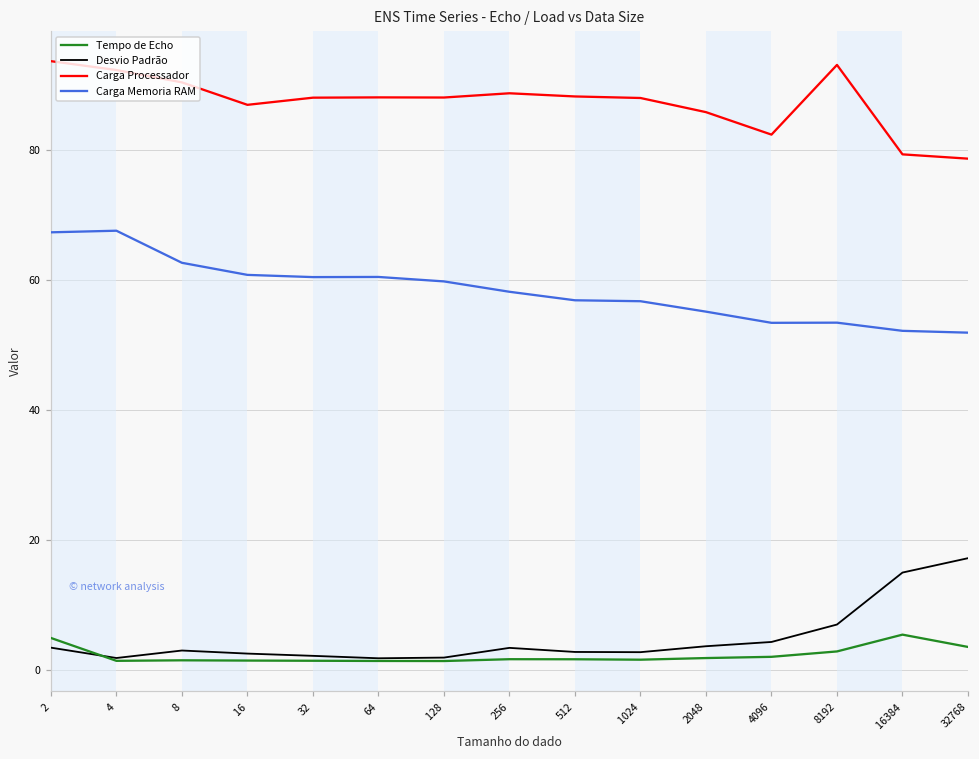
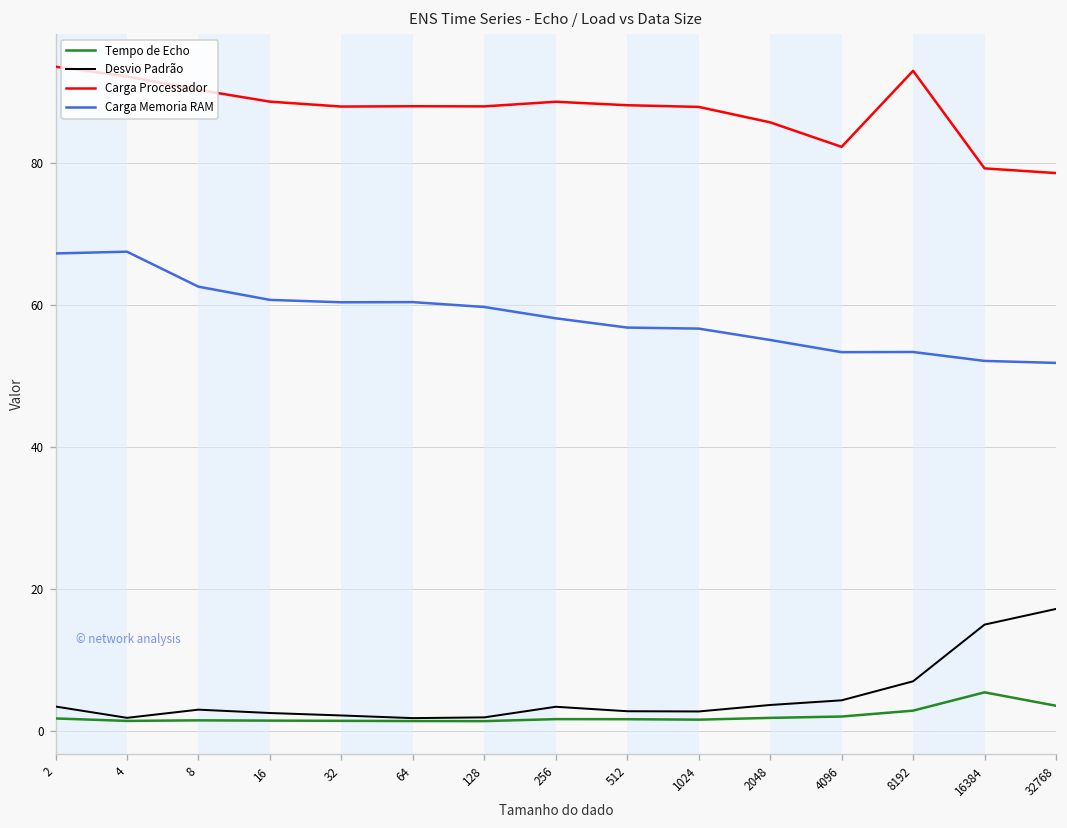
  {
    "Tempo de Echo": {
-     "2": 5,
+     "2": 2,
      "4": 1,
      "8": 2,
      "16": 1,
      "32": 1,
      "128": 1,
      "256": 2,
      "512": 2,
      "1024": 2,
      "2048": 2,
      "4096": 2,
      "8192": 3,
      "16384": 5,
      "32768": 4
    },
    "Desvio Padrão": {
      "2": 3,
      "4": 2,
      "8": 3,
      "16": 3,
      "32": 2,
      "128": 2,
      "256": 3,
      "512": 3,
      "1024": 3,
      "2048": 4,
      "4096": 4,
      "8192": 7,
      "16384": 15,
      "32768": 17
    },
    "Carga Processador": {
      "2": 94,
-     "16": 87,
+     "16": 89,
      "32": 88,
      "64": 88,
      "128": 88,
      "256": 89,
      "512": 88,
      "1024": 88,
      "2048": 86,
      "4096": 82,
      "8192": 93,
      "16384": 79,
      "32768": 79
    },
    "Carga Memoria RAM": {
      "2": 67,
      "4": 68,
      "8": 63,
      "16": 61,
      "32": 60,
      "64": 60,
      "128": 60,
      "256": 58,
      "512": 57,
      "1024": 57,
      "2048": 55,
      "4096": 53,
      "8192": 53,
      "16384": 52,
      "32768": 52
    }
  }
